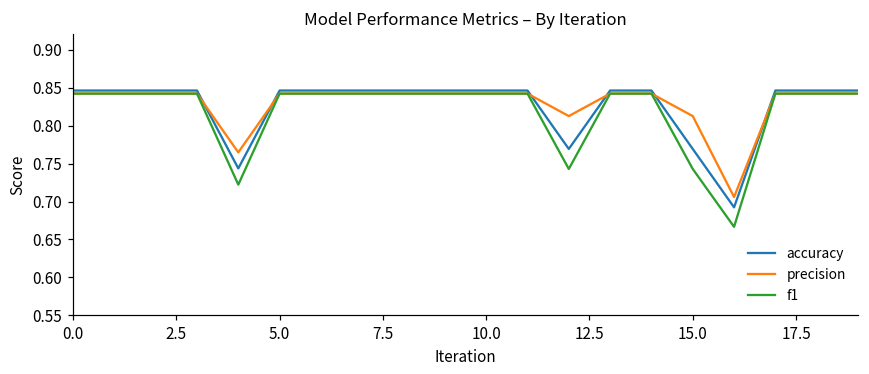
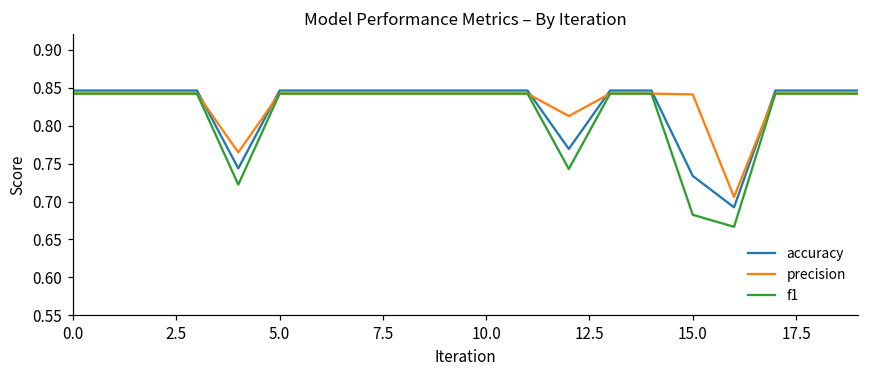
  {
    "accuracy": {
      "0.0": 0.85,
      "5.0": 0.85,
      "10.0": 0.85,
-     "15.0": 0.77
+     "15.0": 0.73
    },
    "precision": {
-     "15.0": 0.81
+     "15.0": 0.84
    },
    "f1": {
-     "15.0": 0.74
+     "15.0": 0.68
    }
  }
